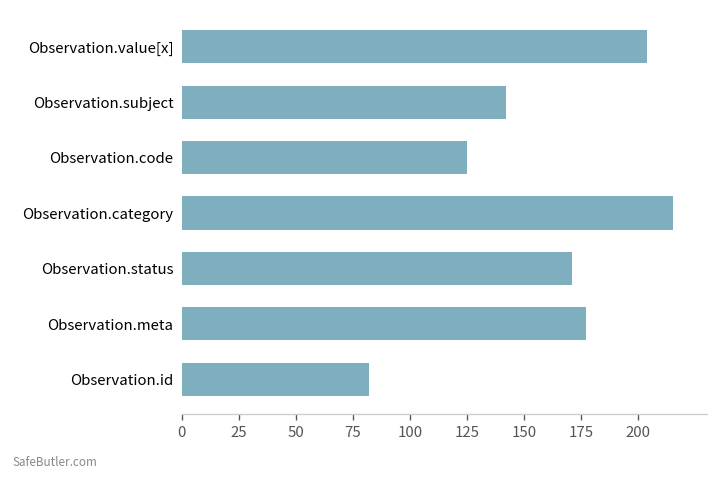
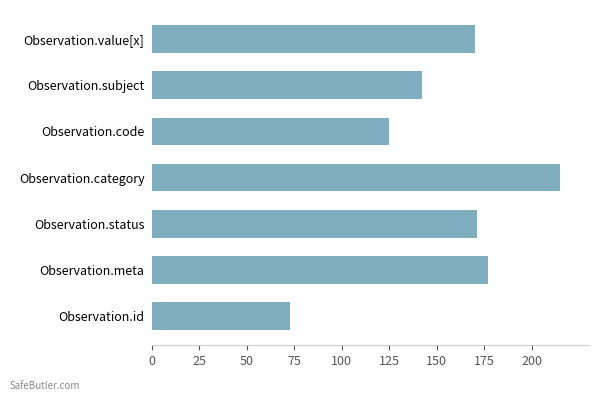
  {
-   "Observation.value[x]": 204,
+   "Observation.value[x]": 170,
    "Observation.subject": 142,
    "Observation.code": 125,
    "Observation.category": 215,
    "Observation.status": 171,
    "Observation.meta": 177,
-   "Observation.id": 82
+   "Observation.id": 73
  }
